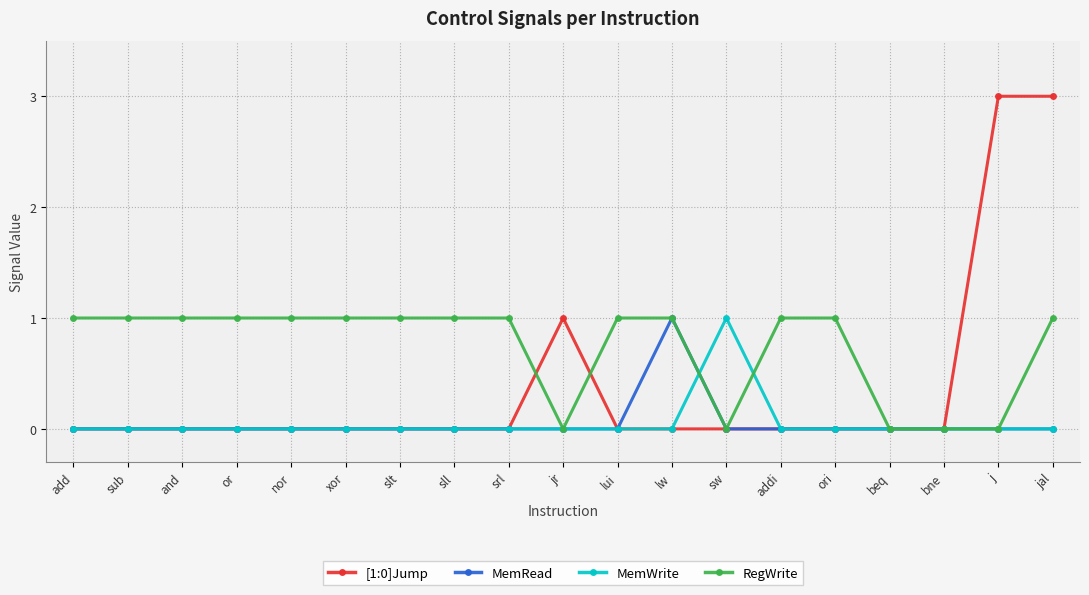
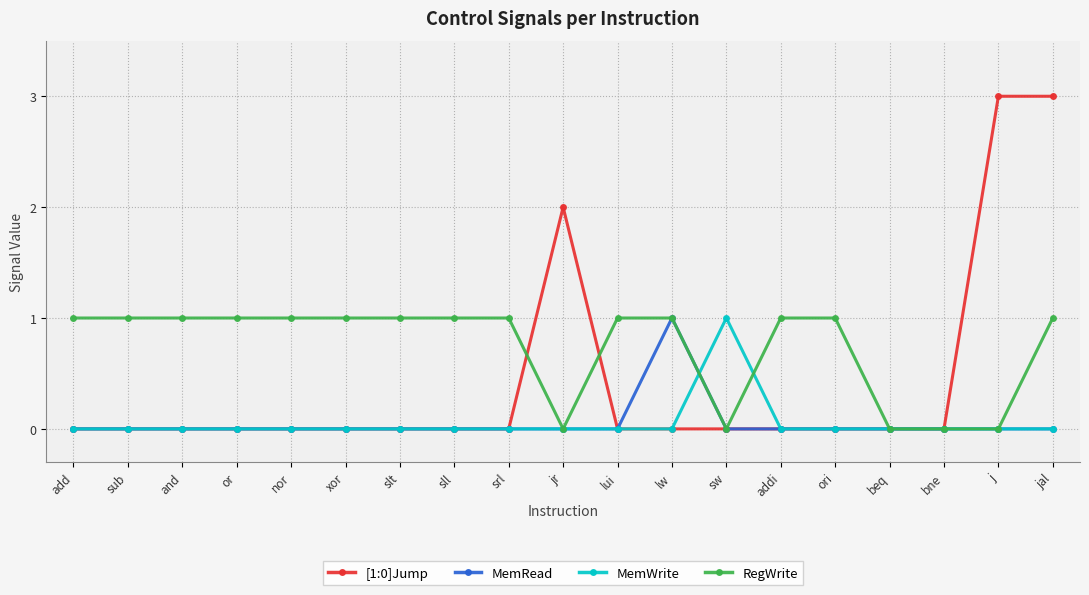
  {
    "[1:0]Jump": {
-     "jr": 1,
+     "jr": 2,
      "j": 3,
      "jal": 3
    },
    "MemWrite": {
      "sw": 1
    },
    "RegWrite": {
      "add": 1,
      "sub": 1,
      "and": 1,
      "or": 1,
      "nor": 1,
      "xor": 1,
      "slt": 1,
      "sll": 1,
      "srl": 1,
      "lui": 1,
      "addi": 1,
      "ori": 1,
      "jal": 1
    }
  }
